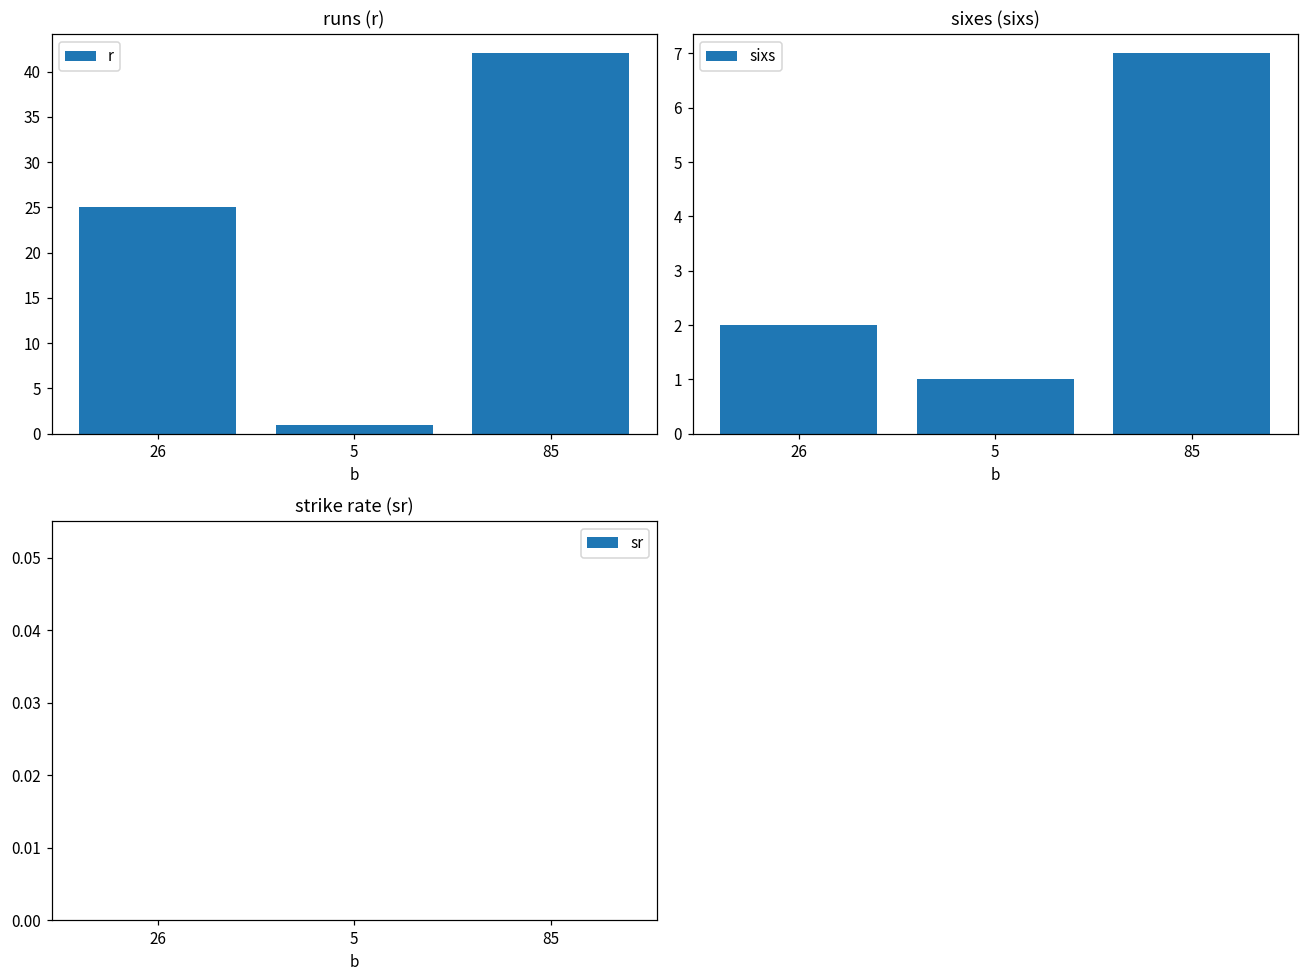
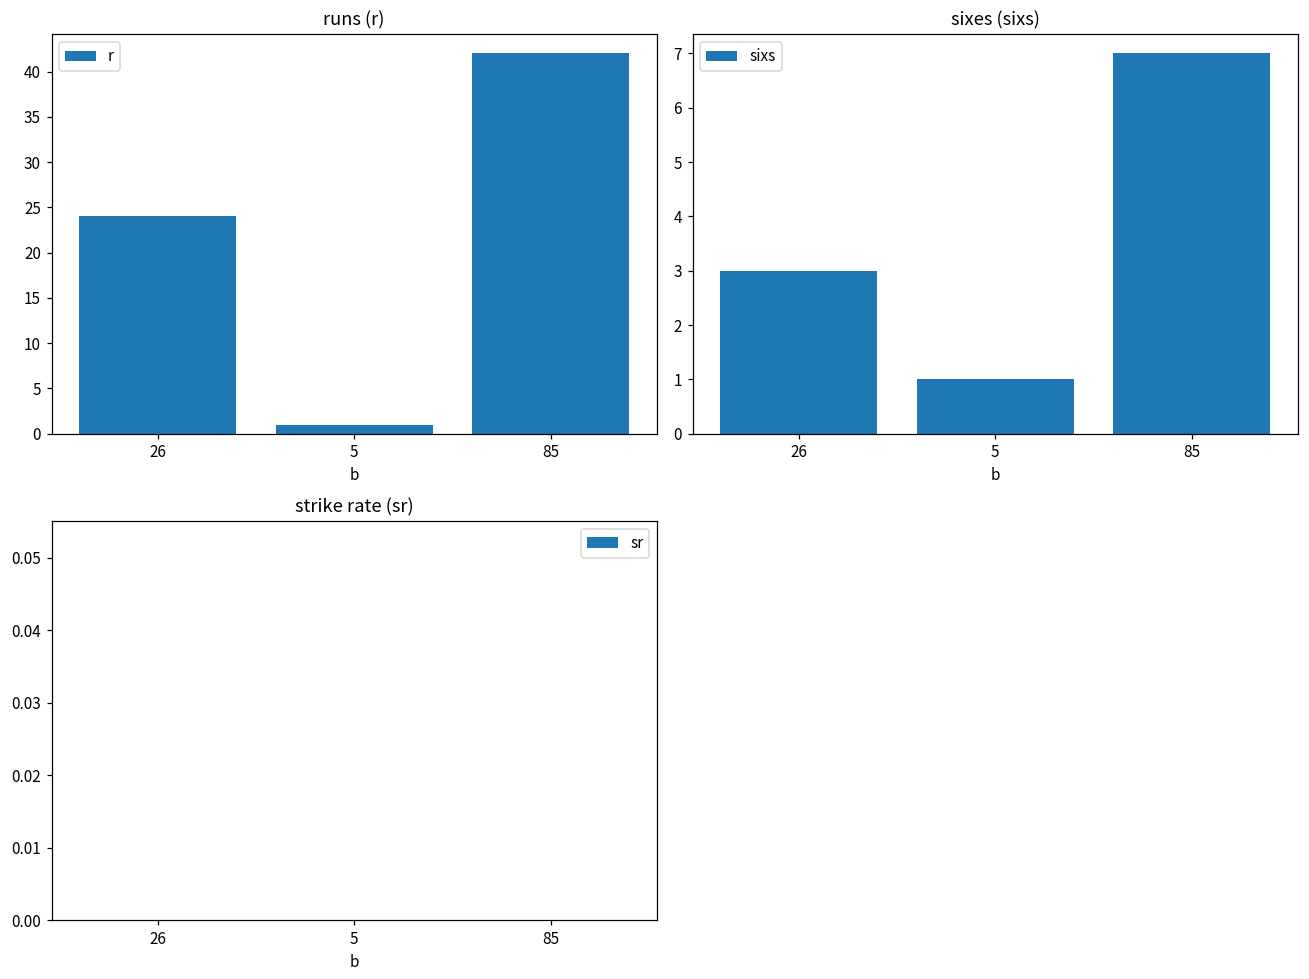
  {
    "runs (r)": {
-     "26": 25,
+     "26": 24,
      "5": 1,
      "85": 42
    },
    "sixes (sixs)": {
-     "26": 2,
+     "26": 3,
      "5": 1,
      "85": 7
    },
    "strike rate (sr)": {
      "26": 0.000,
      "5": 0.000,
      "85": 0.000
    }
  }
